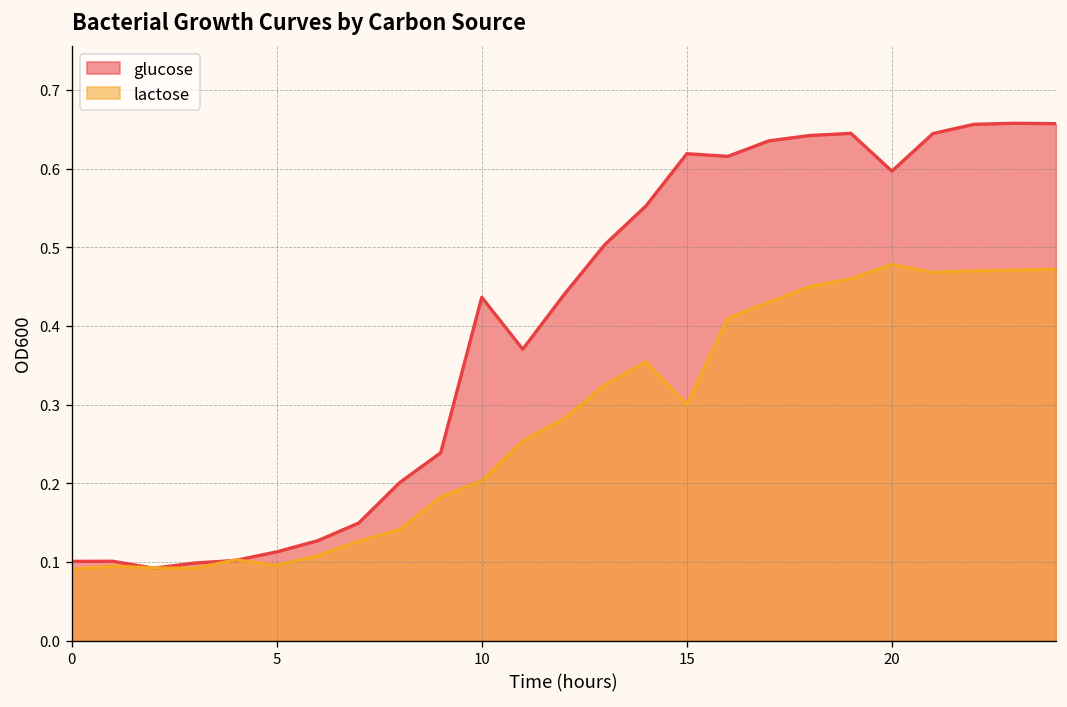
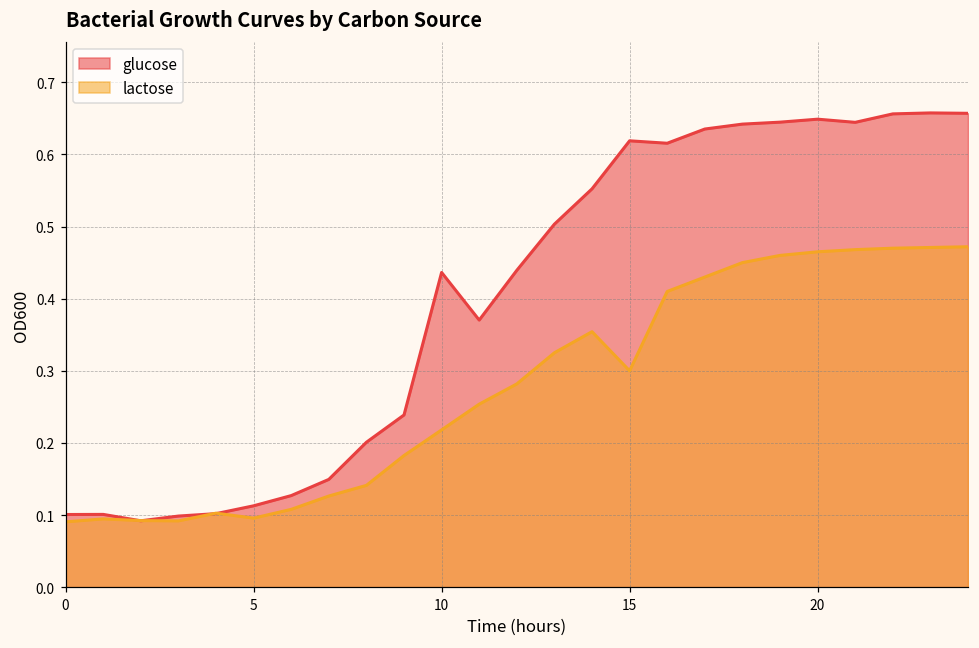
  {
    "glucose": {
      "0": 0.10,
      "5": 0.11,
      "10": 0.44,
      "15": 0.62,
-     "20": 0.60
+     "20": 0.65
    },
    "lactose": {
      "0": 0.09,
      "5": 0.10,
-     "10": 0.20,
+     "10": 0.22,
      "15": 0.30,
-     "20": 0.48
+     "20": 0.47
    }
  }
